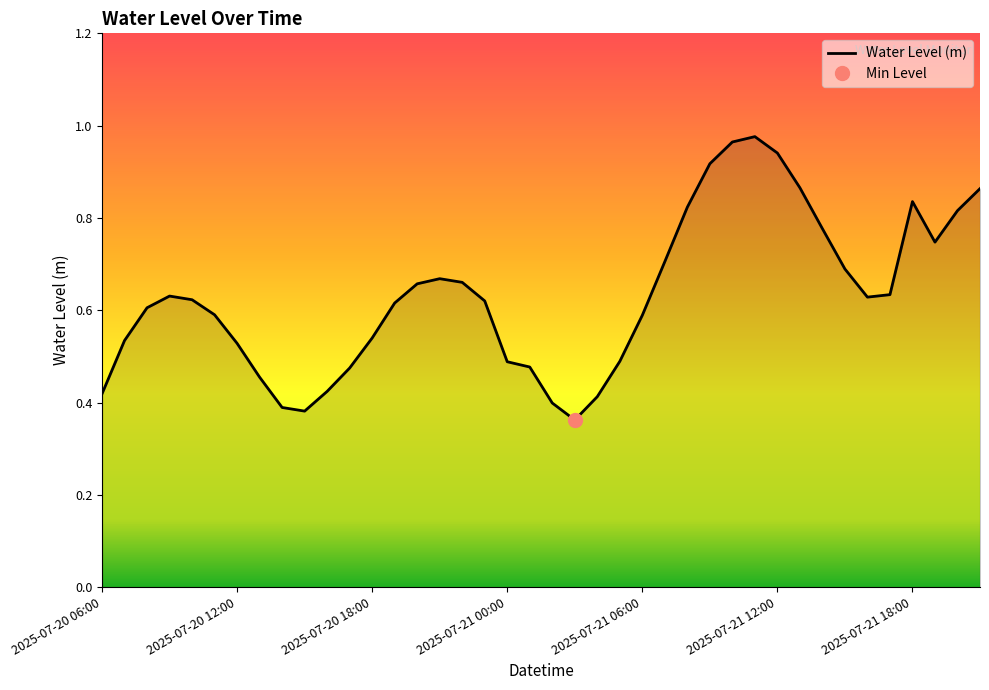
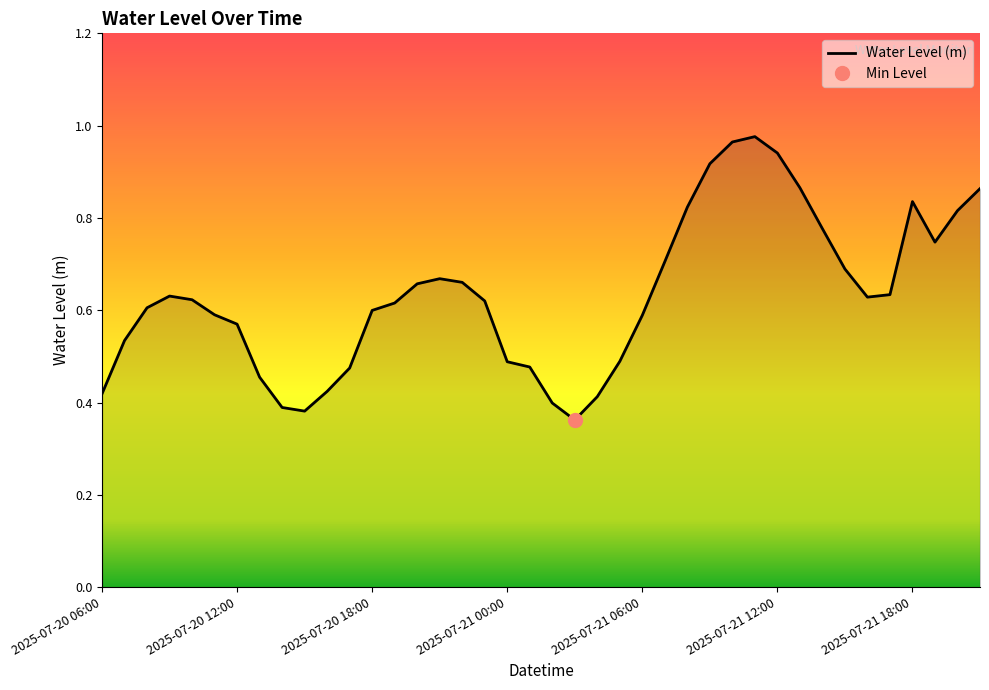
  {
    "Water Level (m)": {
      "2025-07-20 06:00": 0.42,
-     "2025-07-20 12:00": 0.53,
-     "2025-07-20 18:00": 0.54,
+     "2025-07-20 12:00": 0.57,
+     "2025-07-20 18:00": 0.60,
      "2025-07-21 00:00": 0.49,
      "2025-07-21 06:00": 0.59,
      "2025-07-21 12:00": 0.94,
      "2025-07-21 18:00": 0.84
    }
  }
